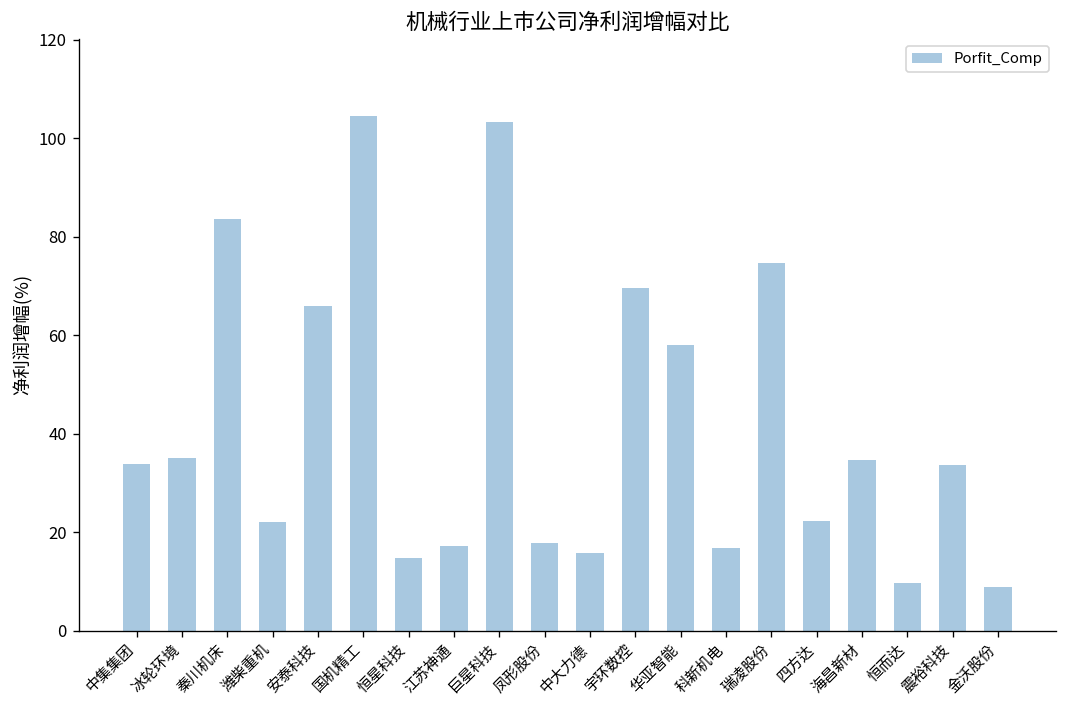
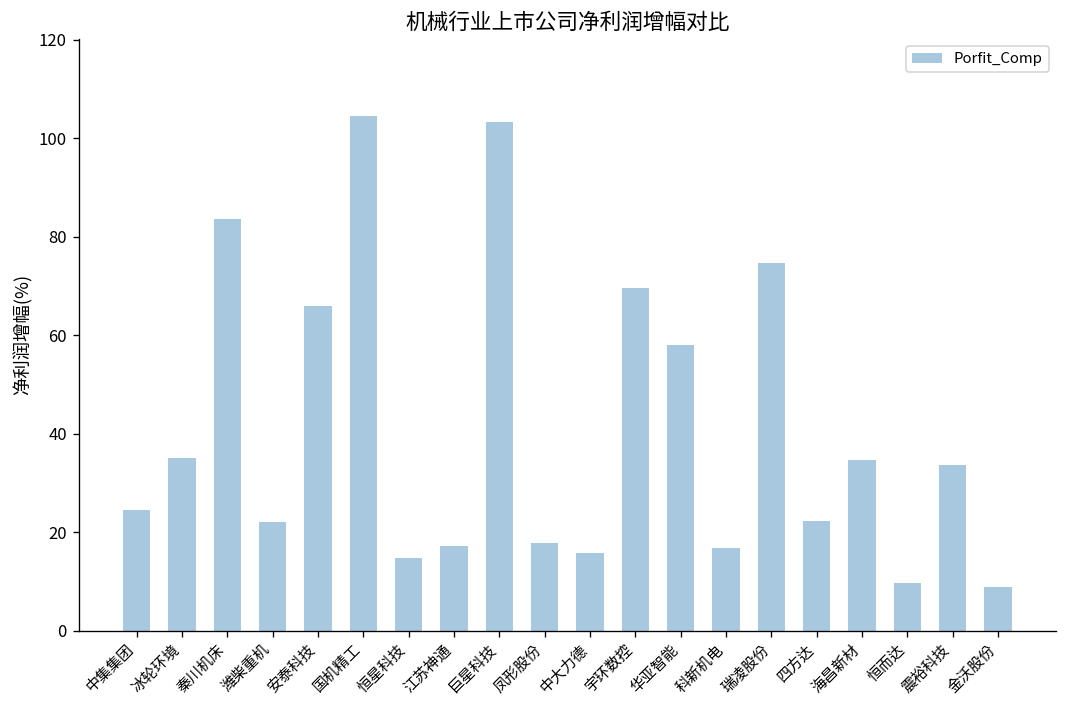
  {
-   "中集集团": 34,
+   "中集集团": 25,
    "冰轮环境": 35,
    "秦川机床": 84,
    "潍柴重机": 22,
    "安泰科技": 66,
    "国机精工": 105,
    "恒星科技": 15,
    "江苏神通": 17,
    "巨星科技": 103,
    "凤形股份": 18,
    "中大力德": 16,
    "宇环数控": 70,
    "华亚智能": 58,
    "科新机电": 17,
    "瑞凌股份": 75,
    "四方达": 22,
    "海昌新材": 35,
    "恒而达": 10,
    "震裕科技": 34,
    "金沃股份": 9
  }
